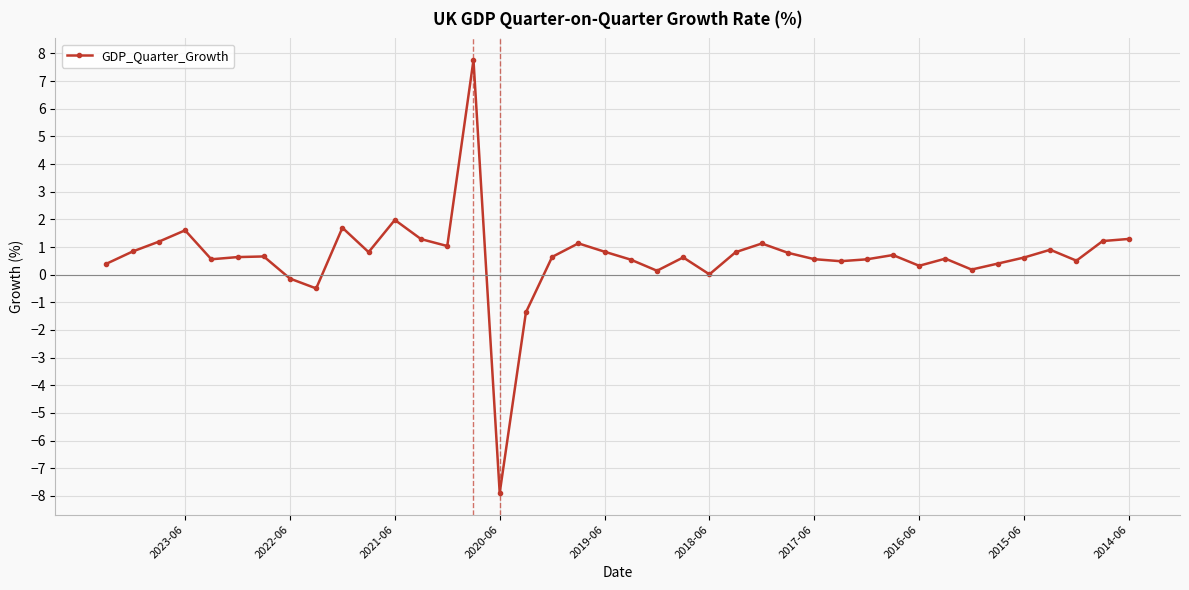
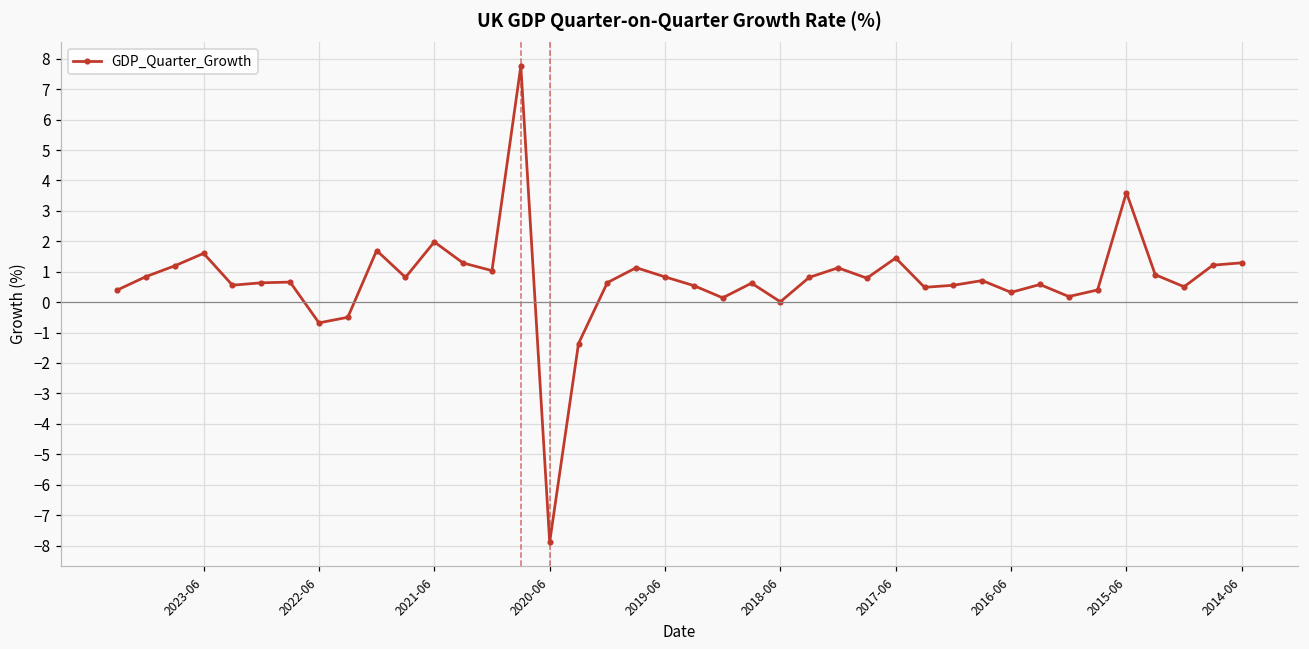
  {
    "2023-06": 1.6,
-   "2022-06": -0.1,
+   "2022-06": -0.7,
    "2021-06": 2.0,
    "2020-06": -7.9,
    "2019-06": 0.8,
    "2018-06": 0.0,
-   "2017-06": 0.6,
+   "2017-06": 1.5,
    "2016-06": 0.3,
-   "2015-06": 0.6,
+   "2015-06": 3.6,
    "2014-06": 1.3
  }
